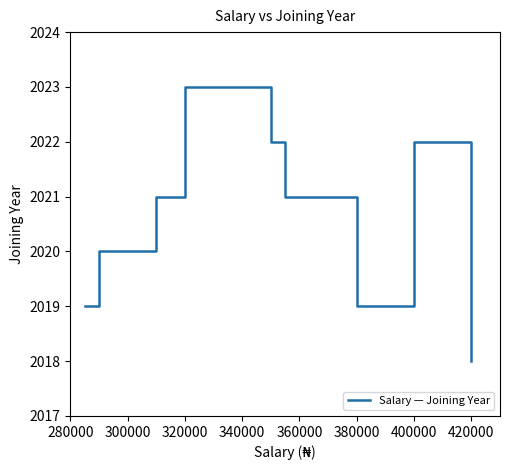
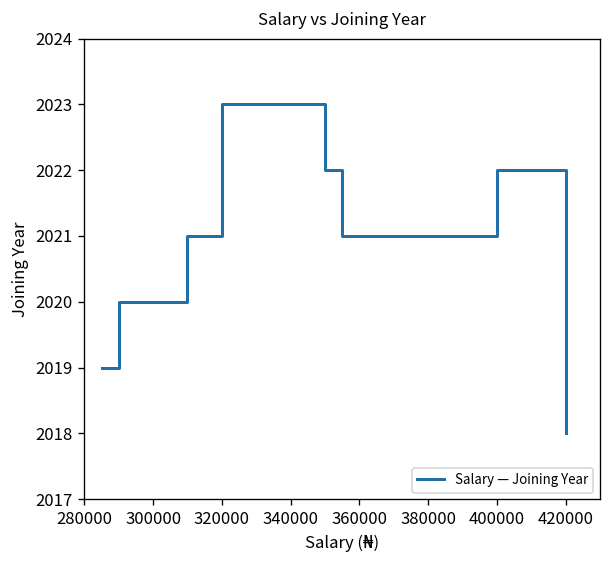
  {
    "320000": 2023,
-   "380000": 2019,
+   "380000": 2021,
    "400000": 2022,
    "420000": 2018
  }
